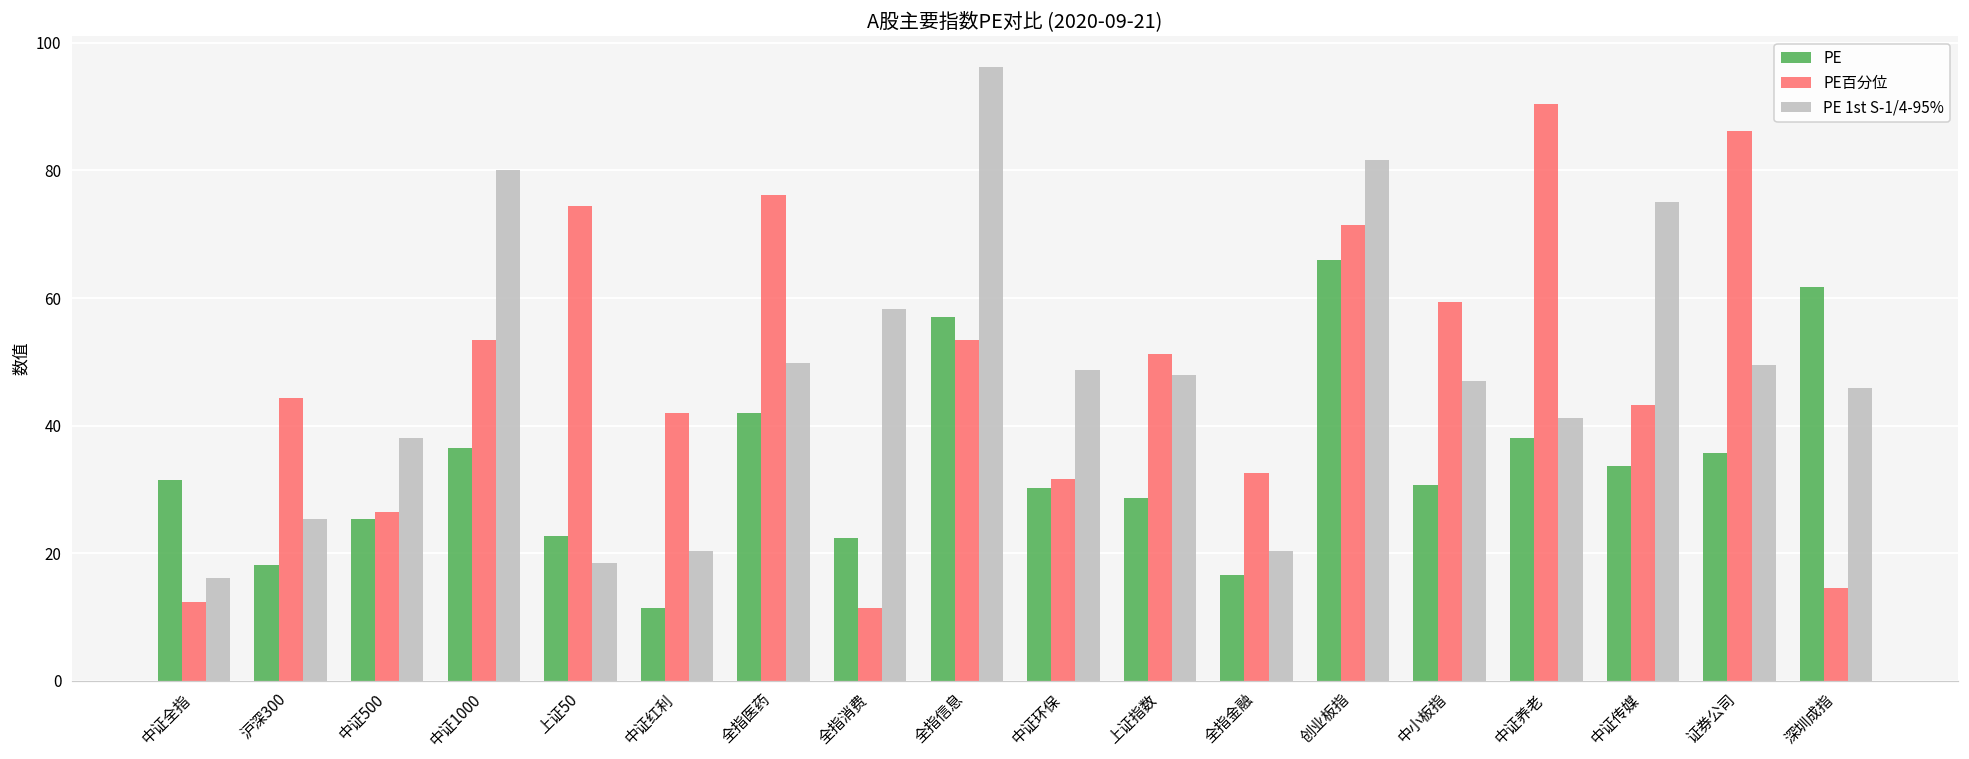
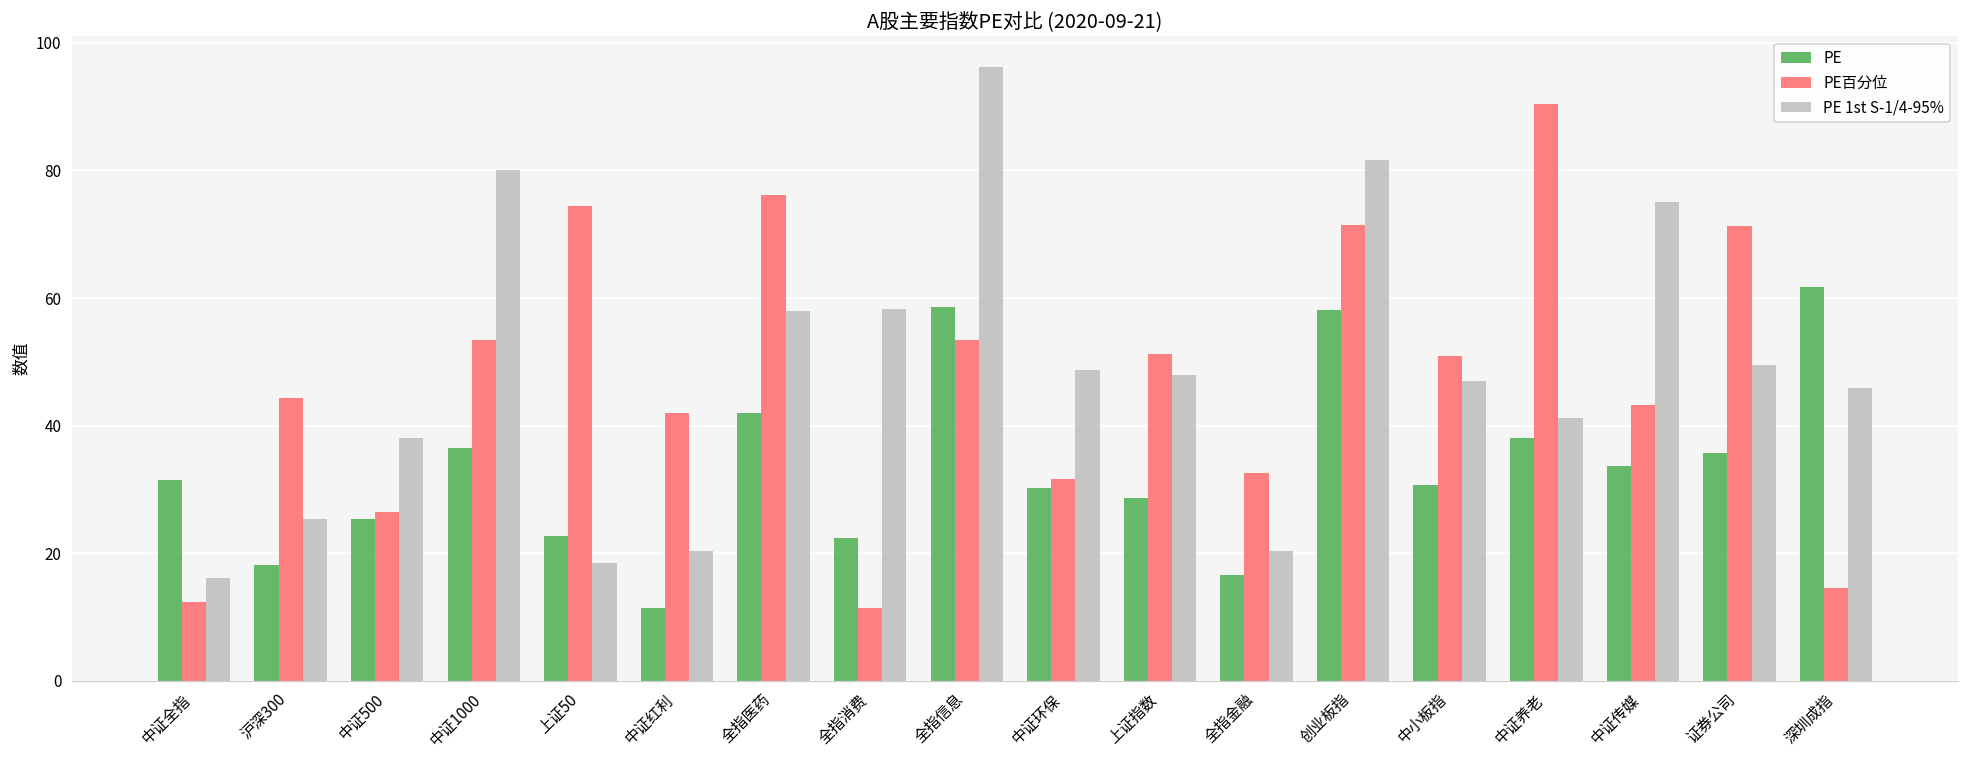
  {
    "PE": {
      "中证全指": 31,
      "沪深300": 18,
      "中证500": 25,
      "中证1000": 37,
      "上证50": 23,
      "中证红利": 11,
      "全指医药": 42,
      "全指消费": 22,
-     "全指信息": 57,
+     "全指信息": 59,
      "中证环保": 30,
      "上证指数": 29,
      "全指金融": 17,
-     "创业板指": 66,
+     "创业板指": 58,
      "中小板指": 31,
      "中证养老": 38,
      "中证传媒": 34,
      "证券公司": 36,
      "深圳成指": 62
    },
    "PE百分位": {
      "中证全指": 12,
      "沪深300": 44,
      "中证500": 26,
      "中证1000": 53,
      "上证50": 74,
      "中证红利": 42,
      "全指医药": 76,
      "全指消费": 11,
      "全指信息": 53,
      "中证环保": 32,
      "上证指数": 51,
      "全指金融": 33,
      "创业板指": 72,
-     "中小板指": 59,
+     "中小板指": 51,
      "中证养老": 90,
      "中证传媒": 43,
-     "证券公司": 86,
+     "证券公司": 71,
      "深圳成指": 15
    },
    "PE 1st S-1/4-95%": {
      "中证全指": 16,
      "沪深300": 25,
      "中证500": 38,
      "中证1000": 80,
      "上证50": 19,
      "中证红利": 20,
-     "全指医药": 50,
+     "全指医药": 58,
      "全指消费": 58,
      "全指信息": 96,
      "中证环保": 49,
      "上证指数": 48,
      "全指金融": 20,
      "创业板指": 82,
      "中小板指": 47,
      "中证养老": 41,
      "中证传媒": 75,
      "证券公司": 49,
      "深圳成指": 46
    }
  }
